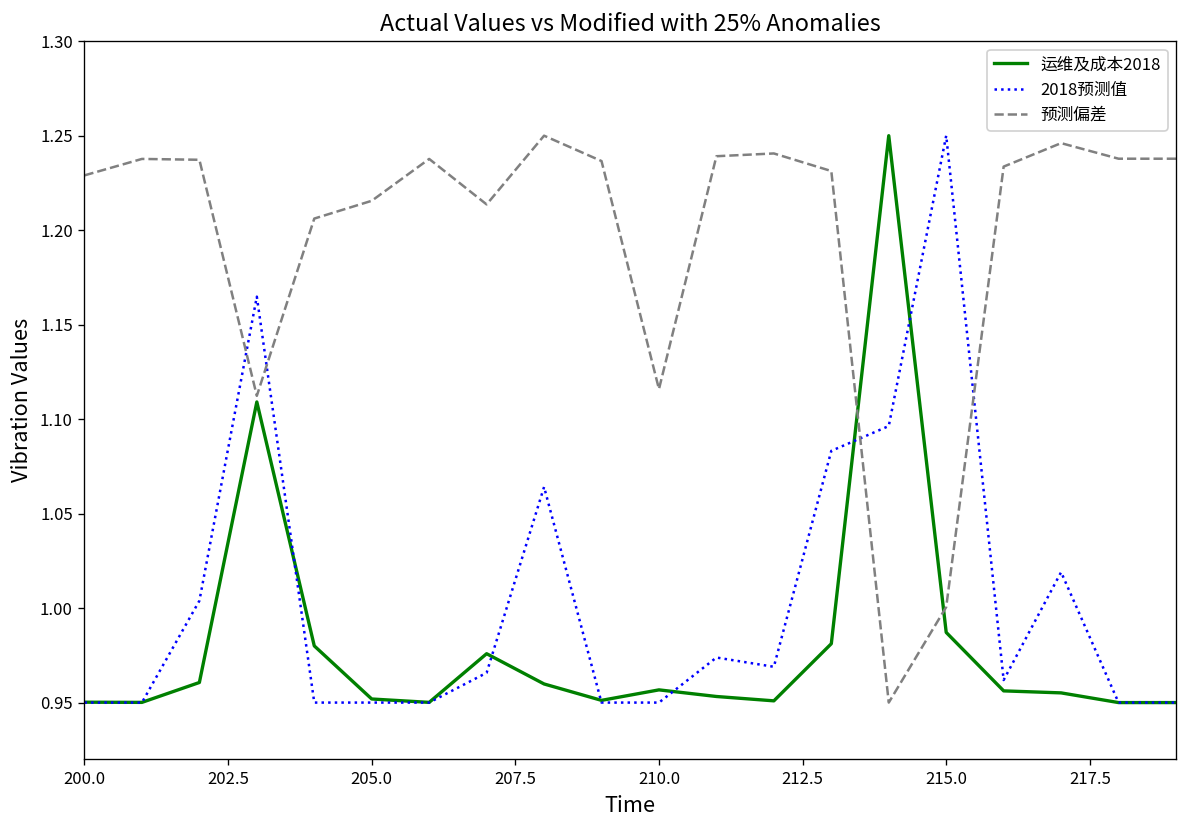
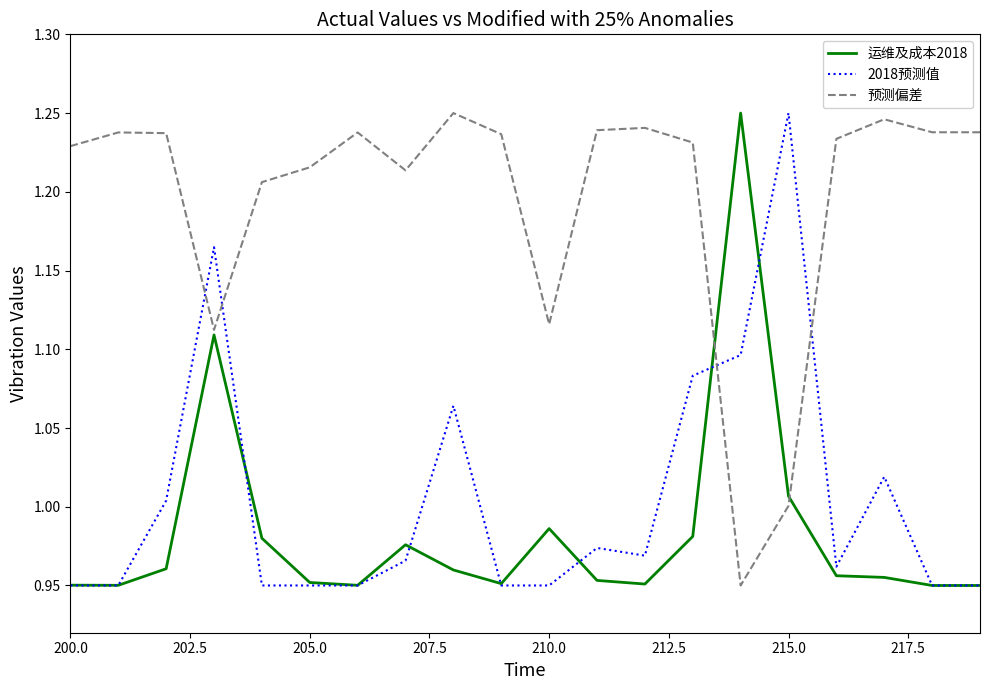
  {
    "运维及成本2018": {
      "205.0": 0.952,
-     "210.0": 0.957,
-     "215.0": 0.987
+     "210.0": 0.986,
+     "215.0": 1.007
    },
    "2018预测值": {
      "205.0": 0.950,
      "210.0": 0.950,
      "215.0": 1.250
    },
    "预测偏差": {
      "200.0": 1.229,
      "205.0": 1.216,
      "210.0": 1.116,
      "215.0": 1.001
    }
  }
